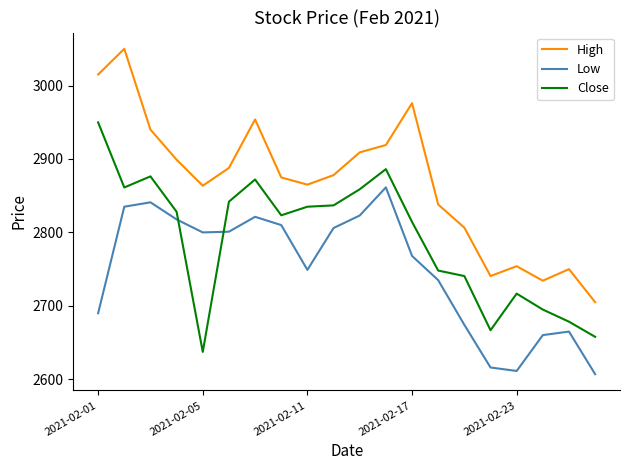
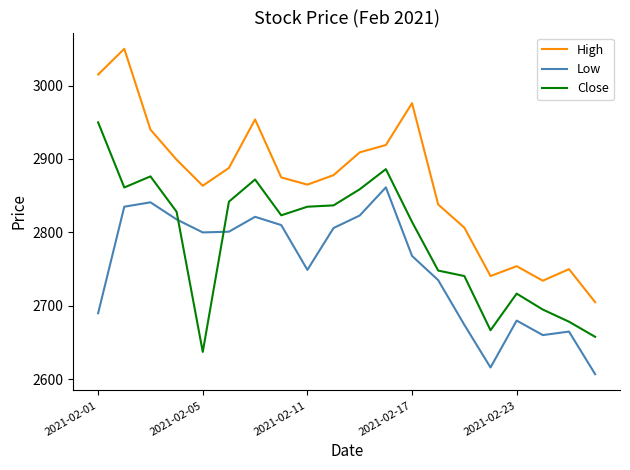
  {
    "High": {
      "2021-02-01": 3020,
      "2021-02-05": 2860,
      "2021-02-11": 2870,
      "2021-02-17": 2980,
      "2021-02-23": 2750
    },
    "Low": {
      "2021-02-01": 2690,
      "2021-02-05": 2800,
      "2021-02-11": 2750,
      "2021-02-17": 2770,
-     "2021-02-23": 2610
+     "2021-02-23": 2680
    },
    "Close": {
      "2021-02-01": 2950,
      "2021-02-05": 2640,
      "2021-02-11": 2840,
      "2021-02-17": 2810,
      "2021-02-23": 2720
    }
  }
